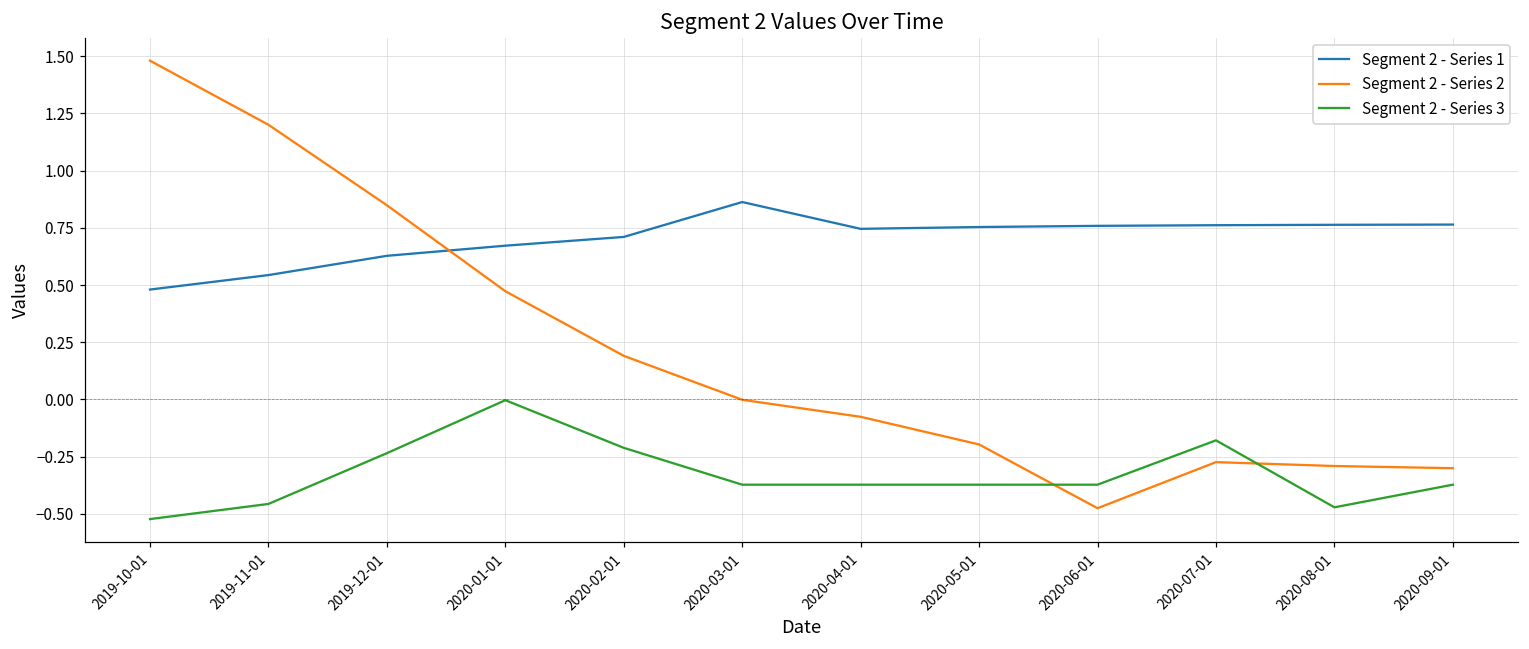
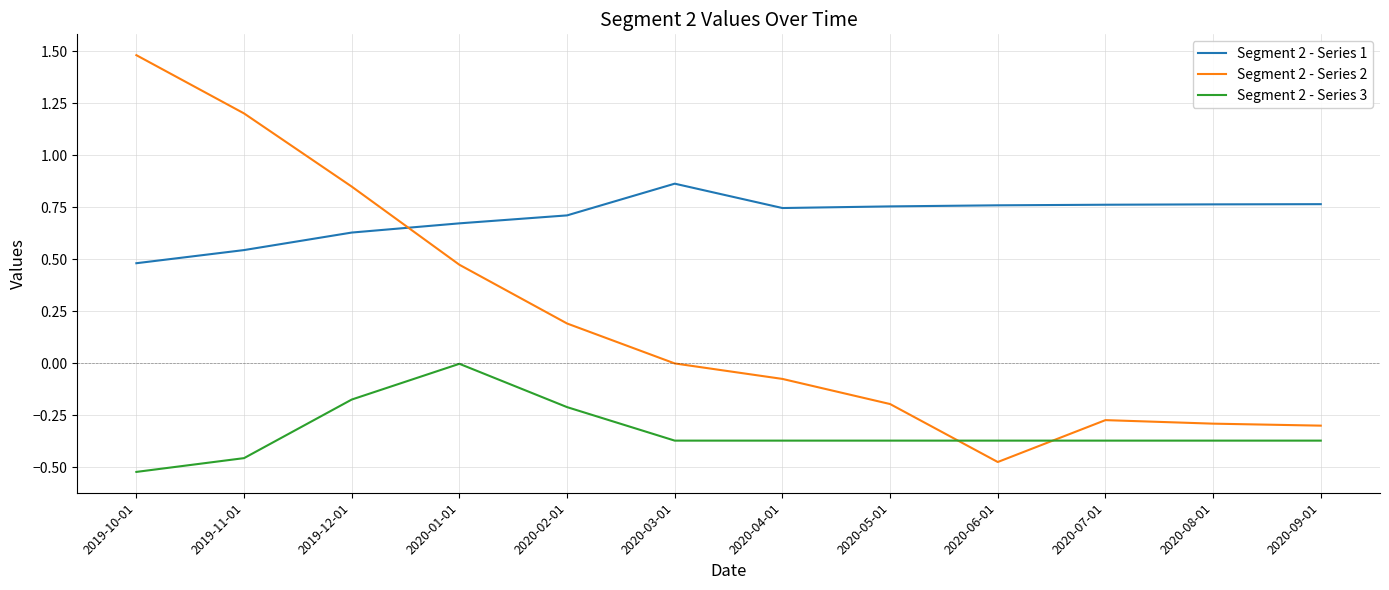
  {
    "Segment 2 - Series 1": {
      "2019-10-01": 0.48,
      "2019-11-01": 0.54,
      "2019-12-01": 0.63,
      "2020-01-01": 0.67,
      "2020-02-01": 0.71,
      "2020-03-01": 0.86,
      "2020-04-01": 0.75,
      "2020-05-01": 0.75,
      "2020-06-01": 0.76,
      "2020-07-01": 0.76,
      "2020-08-01": 0.76,
      "2020-09-01": 0.76
    },
    "Segment 2 - Series 2": {
      "2019-10-01": 1.48,
      "2019-11-01": 1.20,
      "2019-12-01": 0.85,
      "2020-01-01": 0.47,
      "2020-02-01": 0.19,
      "2020-03-01": 0.00,
      "2020-04-01": -0.08,
      "2020-05-01": -0.20,
      "2020-06-01": -0.48,
      "2020-07-01": -0.27,
      "2020-08-01": -0.29,
      "2020-09-01": -0.30
    },
    "Segment 2 - Series 3": {
      "2019-10-01": -0.52,
      "2019-11-01": -0.46,
-     "2019-12-01": -0.24,
+     "2019-12-01": -0.18,
      "2020-01-01": 0.00,
      "2020-02-01": -0.21,
      "2020-03-01": -0.37,
      "2020-04-01": -0.37,
      "2020-05-01": -0.37,
      "2020-06-01": -0.37,
-     "2020-07-01": -0.18,
-     "2020-08-01": -0.47,
+     "2020-07-01": -0.37,
+     "2020-08-01": -0.37,
      "2020-09-01": -0.37
    }
  }
